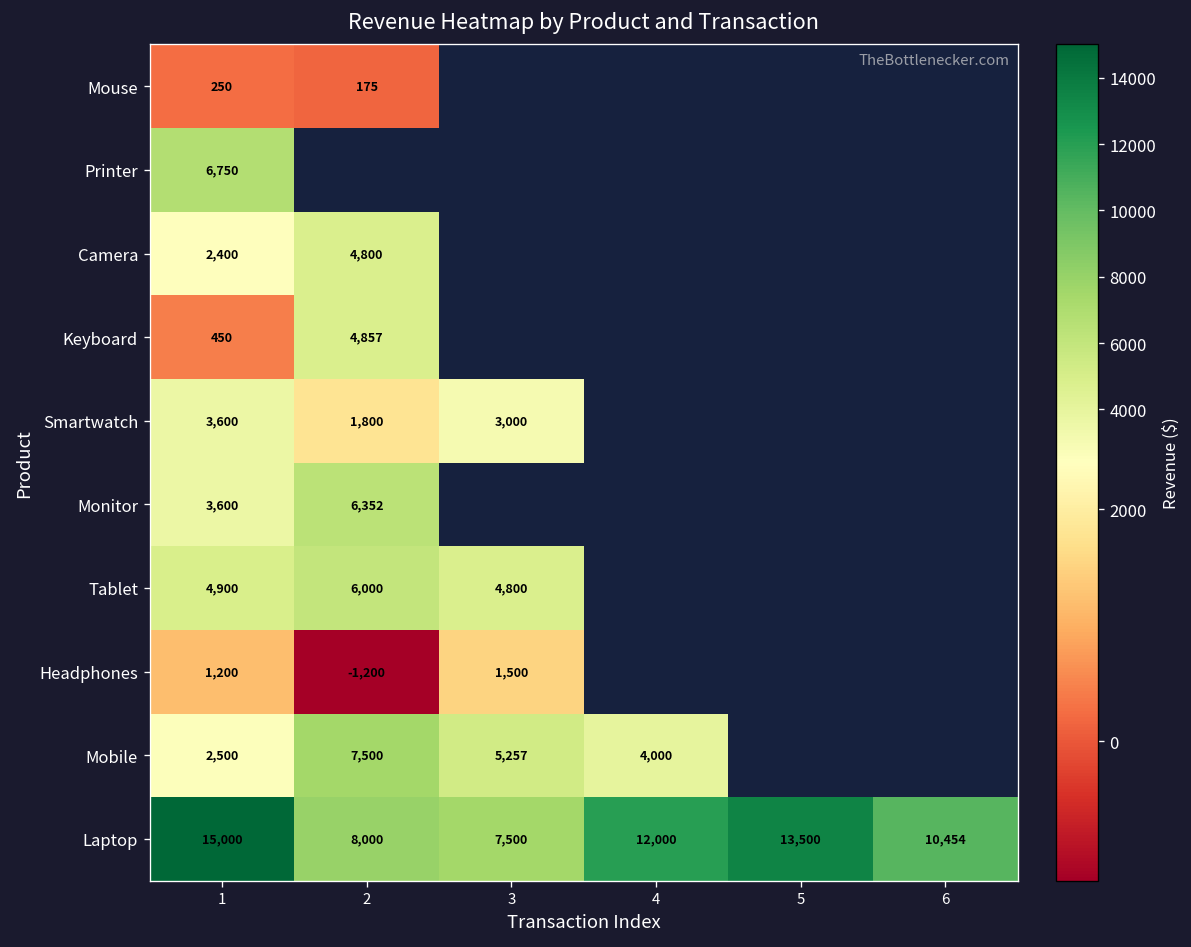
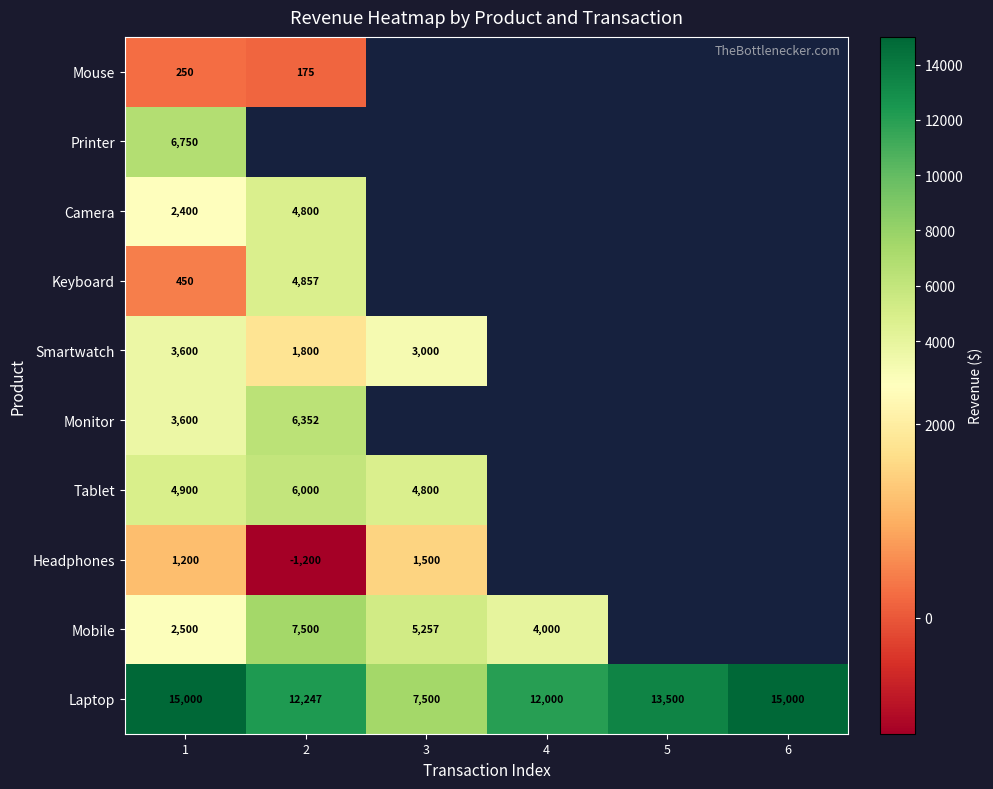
  {
    "Mouse": {
      "1": "250",
      "2": "175"
    },
    "Printer": {
      "1": "6,750"
    },
    "Camera": {
      "1": "2,400",
      "2": "4,800"
    },
    "Keyboard": {
      "1": "450",
      "2": "4,857"
    },
    "Smartwatch": {
      "1": "3,600",
      "2": "1,800",
      "3": "3,000"
    },
    "Monitor": {
      "1": "3,600",
      "2": "6,352"
    },
    "Tablet": {
      "1": "4,900",
      "2": "6,000",
      "3": "4,800"
    },
    "Headphones": {
      "1": "1,200",
      "2": "-1,200",
      "3": "1,500"
    },
    "Mobile": {
      "1": "2,500",
      "2": "7,500",
      "3": "5,257",
      "4": "4,000"
    },
    "Laptop": {
      "1": "15,000",
-     "2": "8,000",
+     "2": "12,247",
      "3": "7,500",
      "4": "12,000",
      "5": "13,500",
-     "6": "10,454"
+     "6": "15,000"
    }
  }
